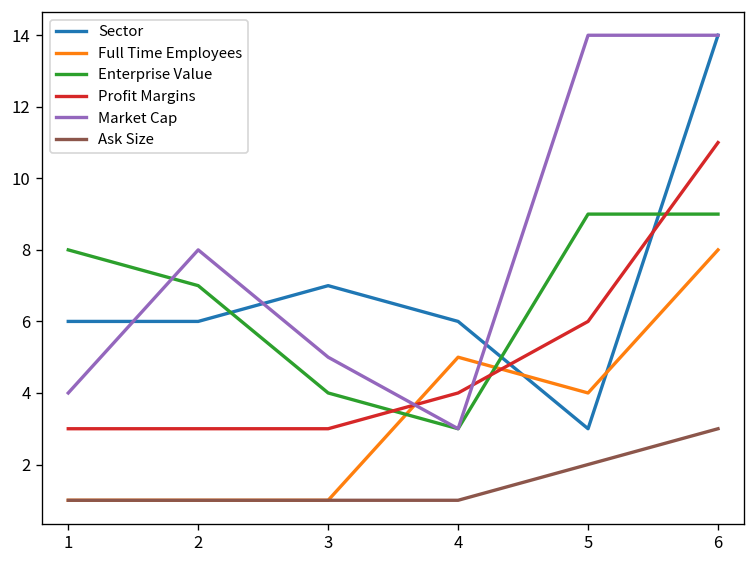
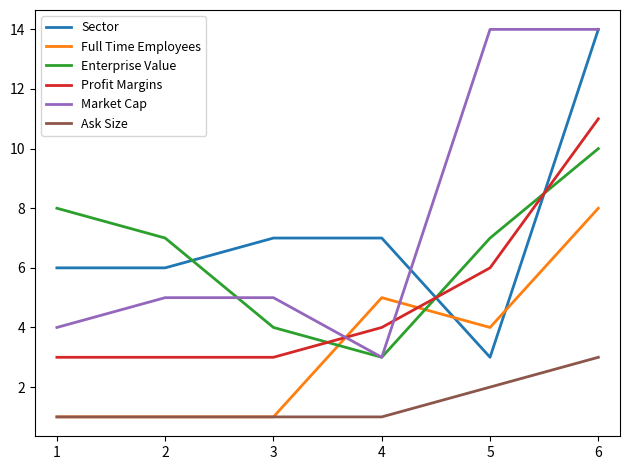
  {
    "Sector": {
      "1": 6,
      "2": 6,
      "3": 7,
-     "4": 6,
+     "4": 7,
      "5": 3
    },
    "Full Time Employees": {
      "4": 5,
      "5": 4,
      "6": 8
    },
    "Enterprise Value": {
      "1": 8,
      "2": 7,
      "3": 4,
-     "5": 9,
-     "6": 9
+     "5": 7,
+     "6": 10
    },
    "Profit Margins": {
      "1": 3,
      "2": 3,
      "3": 3,
      "4": 4,
      "5": 6,
      "6": 11
    },
    "Market Cap": {
      "1": 4,
-     "2": 8,
+     "2": 5,
      "3": 5,
      "5": 14
    },
    "Ask Size": {
      "4": 1,
      "5": 2,
      "6": 3
    }
  }
